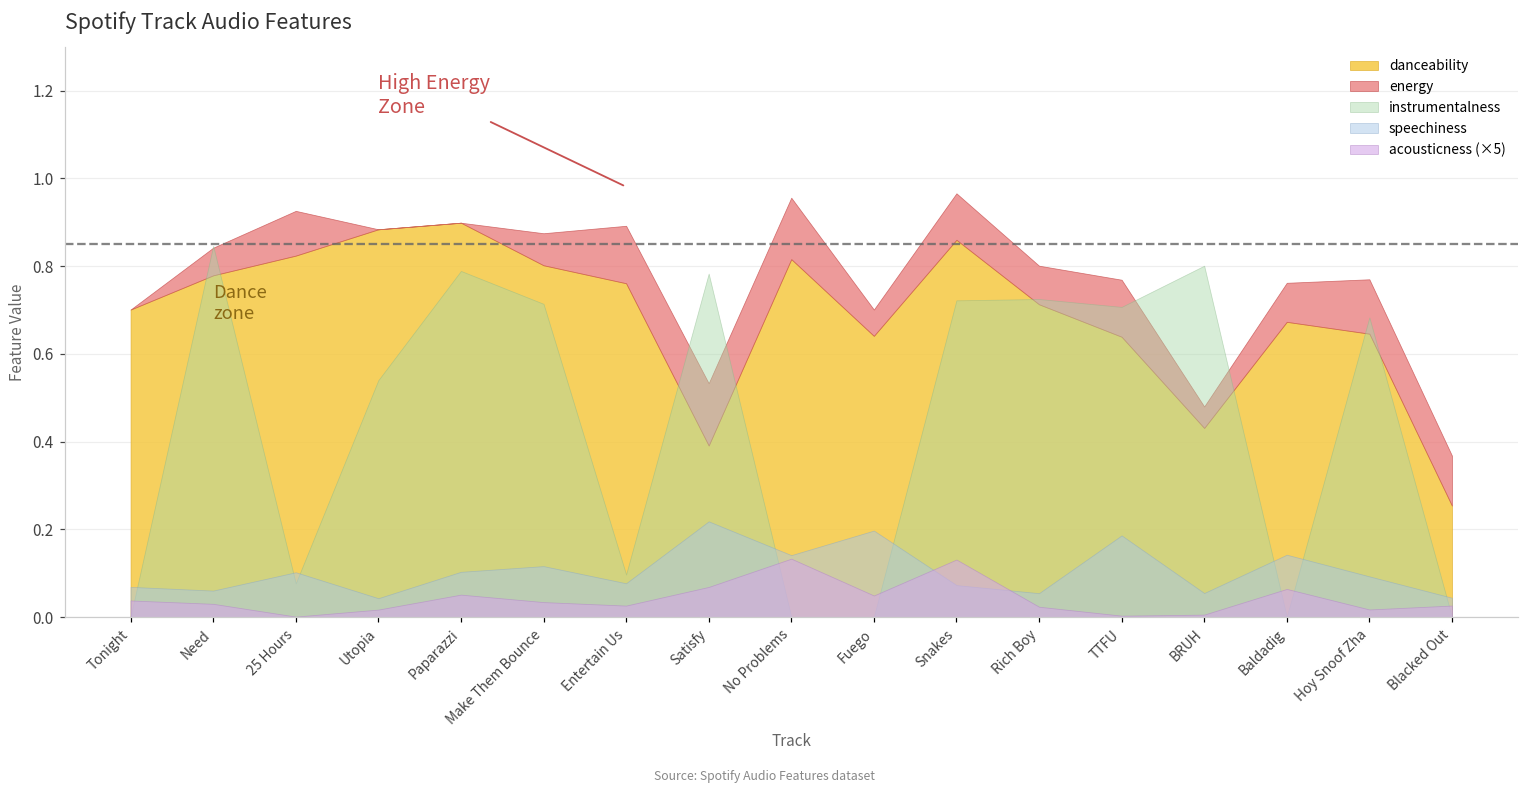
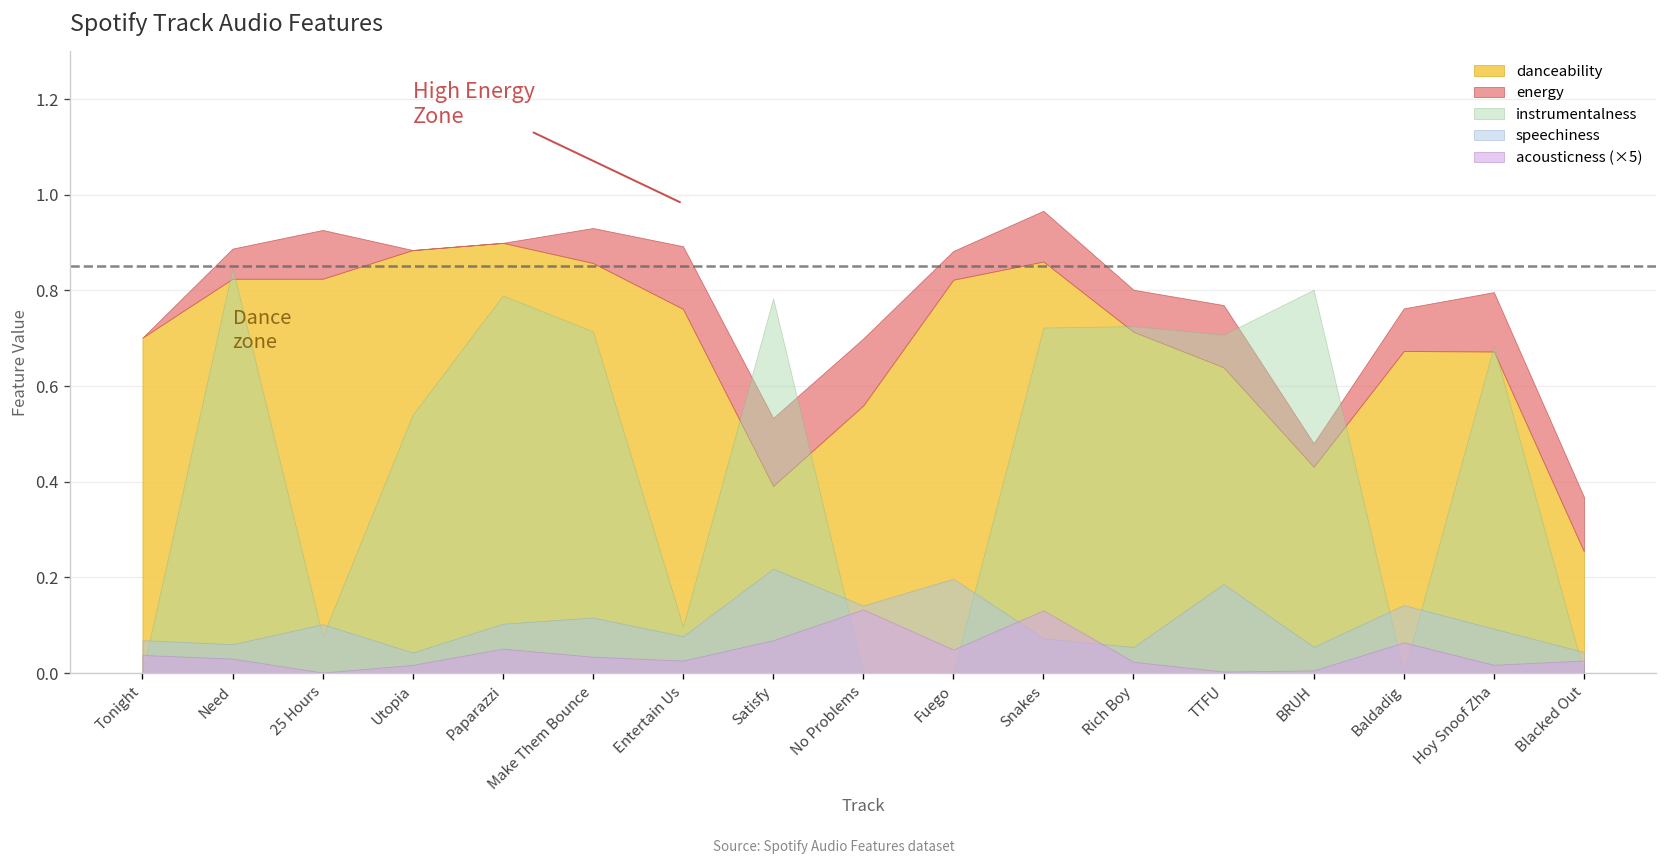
  {
    "danceability": {
-     "Need": 0.78,
+     "Need": 0.82,
      "25 Hours": 0.82,
-     "Make Them Bounce": 0.80,
+     "Make Them Bounce": 0.86,
      "Entertain Us": 0.76,
      "Satisfy": 0.39,
-     "No Problems": 0.82,
-     "Fuego": 0.64,
+     "No Problems": 0.56,
+     "Fuego": 0.82,
      "Snakes": 0.86,
      "Rich Boy": 0.71,
      "TTFU": 0.64,
      "BRUH": 0.43,
      "Baldadig": 0.67,
-     "Hoy Snoof Zha": 0.65,
+     "Hoy Snoof Zha": 0.67,
      "Blacked Out": 0.25
    },
    "energy": {
      "25 Hours": 0.10,
      "Make Them Bounce": 0.07,
      "Entertain Us": 0.13,
      "Satisfy": 0.14,
      "No Problems": 0.14,
      "Fuego": 0.06,
      "Snakes": 0.11,
      "Rich Boy": 0.09,
      "TTFU": 0.13,
      "BRUH": 0.05,
      "Baldadig": 0.09,
      "Hoy Snoof Zha": 0.12,
      "Blacked Out": 0.11
    }
  }
